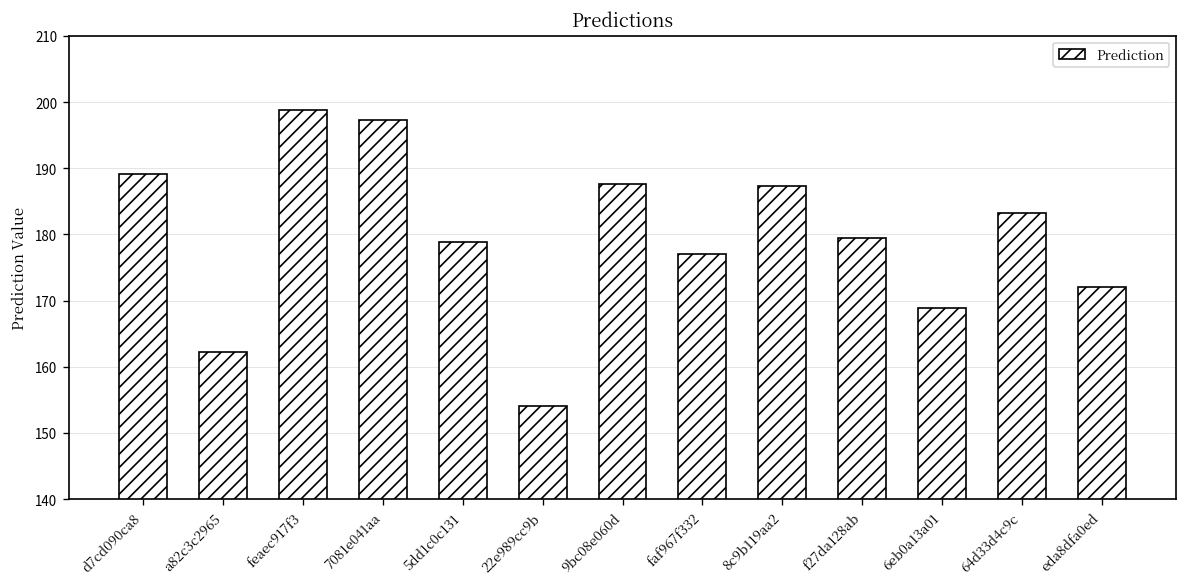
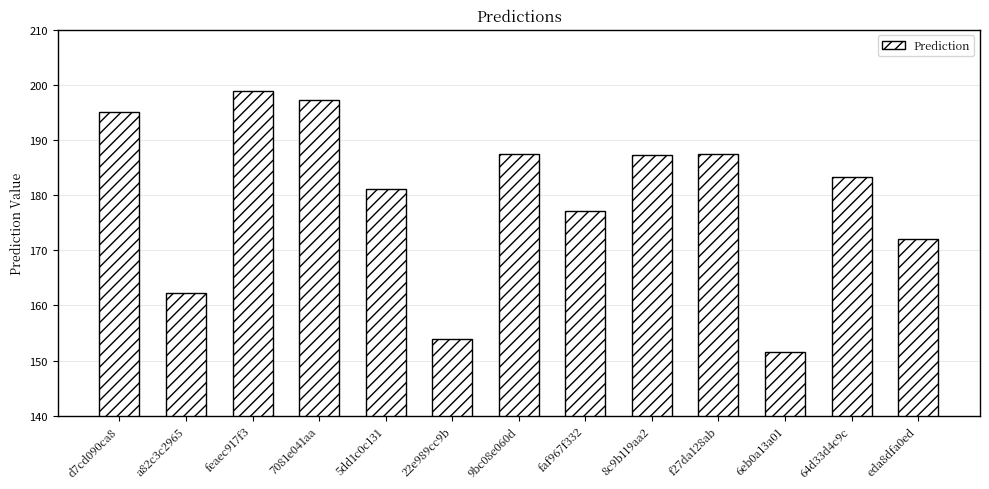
  {
-   "d7cd090ca8": 189,
+   "d7cd090ca8": 195,
    "a82c3c2965": 162,
    "feaec917f3": 199,
    "7081e041aa": 197,
-   "5dd1c0c131": 179,
+   "5dd1c0c131": 181,
    "22e989cc9b": 154,
    "9bc08e060d": 188,
    "faf967f332": 177,
    "8c9b119aa2": 187,
-   "f27da128ab": 179,
-   "6eb0a13a01": 169,
+   "f27da128ab": 188,
+   "6eb0a13a01": 151,
    "64d33d4c9c": 183,
    "eda8dfa0ed": 172
  }
